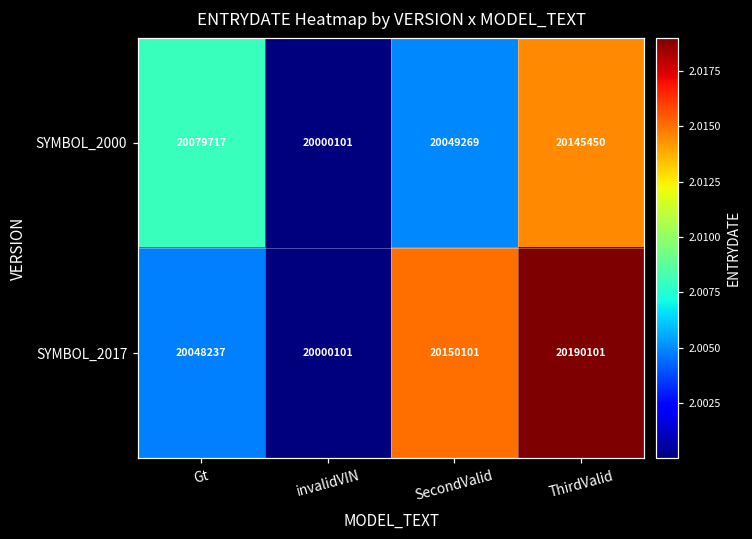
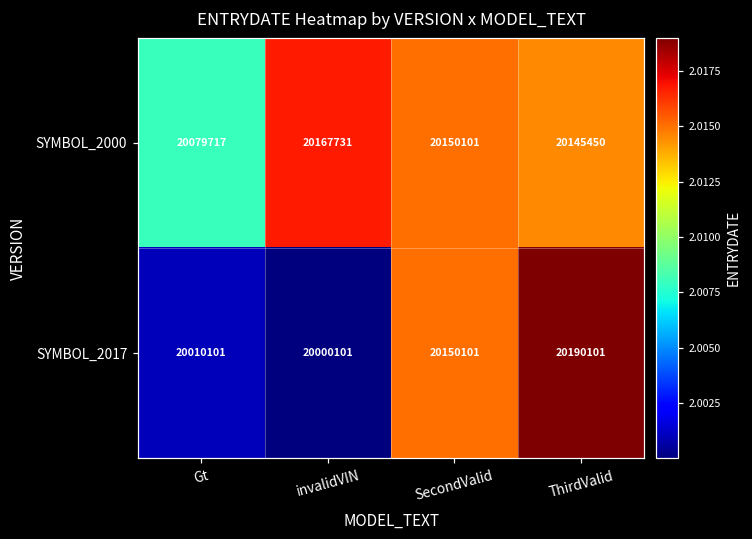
  {
    "SYMBOL_2000": {
      "Gt": 20079717,
-     "invalidVIN": 20000101,
-     "SecondValid": 20049269,
+     "invalidVIN": 20167731,
+     "SecondValid": 20150101,
      "ThirdValid": 20145450
    },
    "SYMBOL_2017": {
-     "Gt": 20048237,
+     "Gt": 20010101,
      "invalidVIN": 20000101,
      "SecondValid": 20150101,
      "ThirdValid": 20190101
    }
  }
